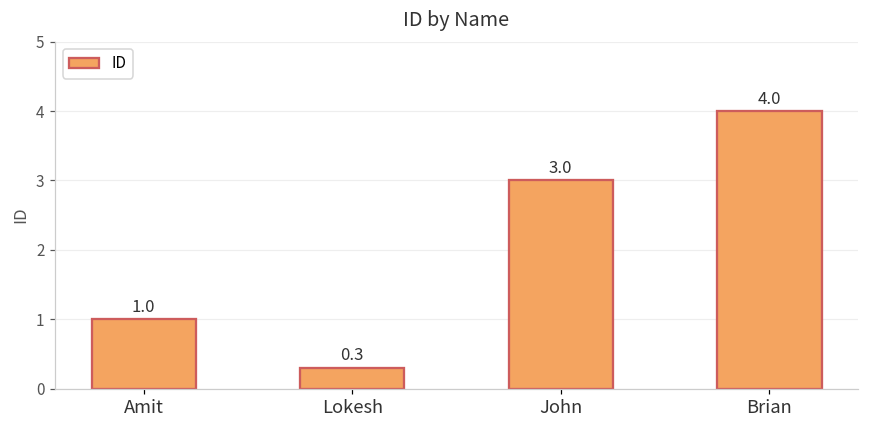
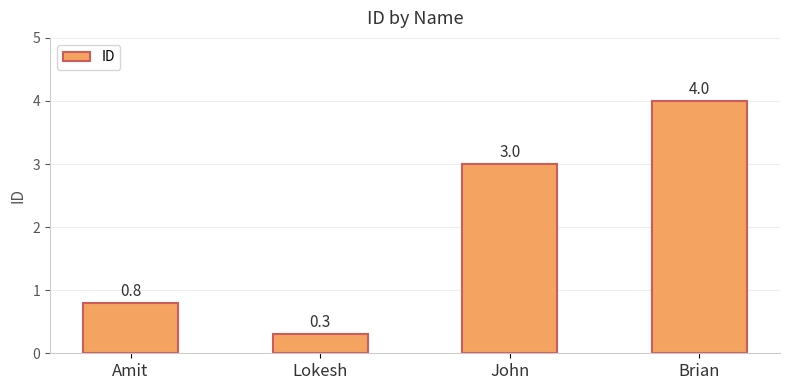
  {
-   "Amit": 1.0,
+   "Amit": 0.8,
    "Lokesh": 0.3,
    "John": 3.0,
    "Brian": 4.0
  }
